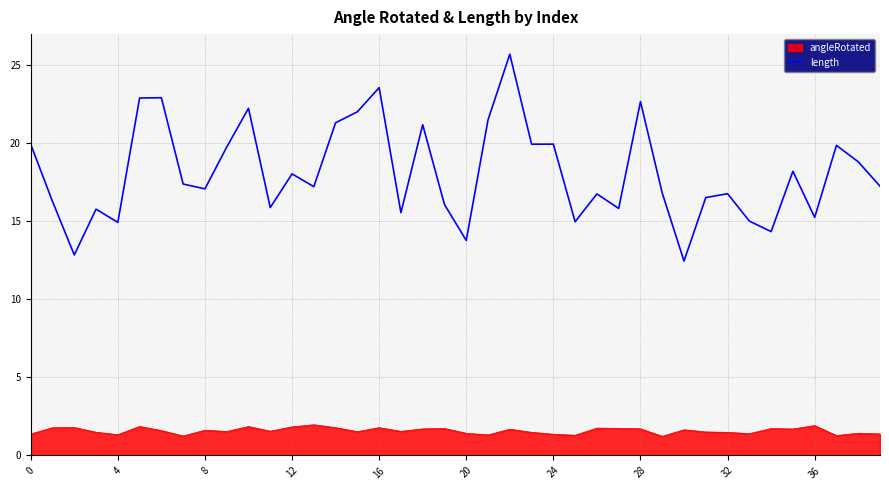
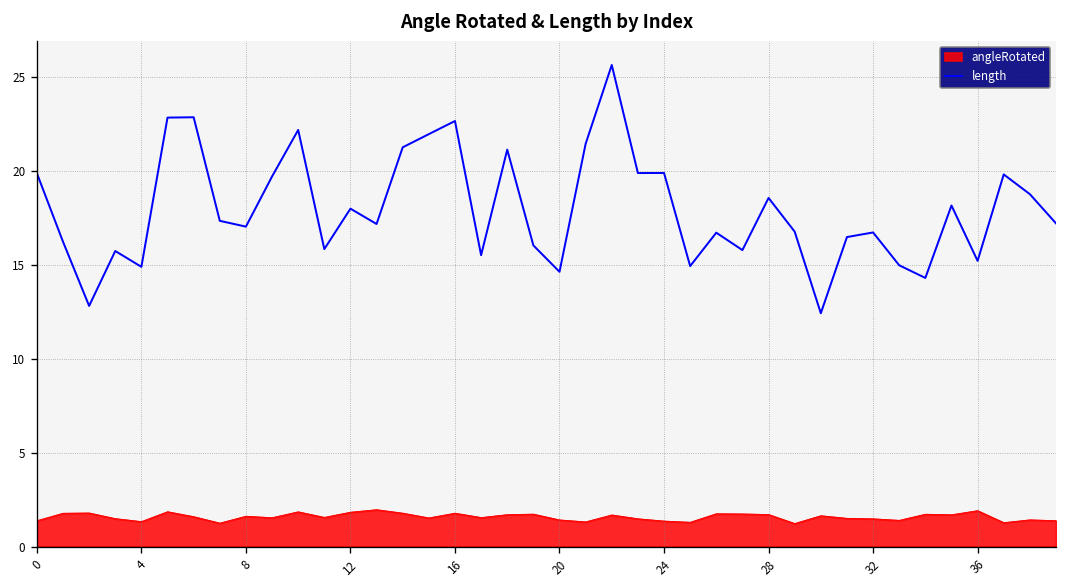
  {
    "angleRotated": {
      "0": 1.4,
      "4": 1.3,
      "8": 1.6,
      "12": 1.8,
      "16": 1.8,
      "20": 1.4,
      "24": 1.4,
      "28": 1.7,
      "32": 1.5,
      "36": 1.9
    },
    "length": {
      "0": 19.9,
      "4": 14.9,
      "8": 17.0,
      "12": 18.0,
-     "16": 23.5,
-     "20": 13.7,
+     "16": 22.7,
+     "20": 14.6,
      "24": 19.9,
-     "28": 22.6,
+     "28": 18.6,
      "32": 16.7,
      "36": 15.2
    }
  }
